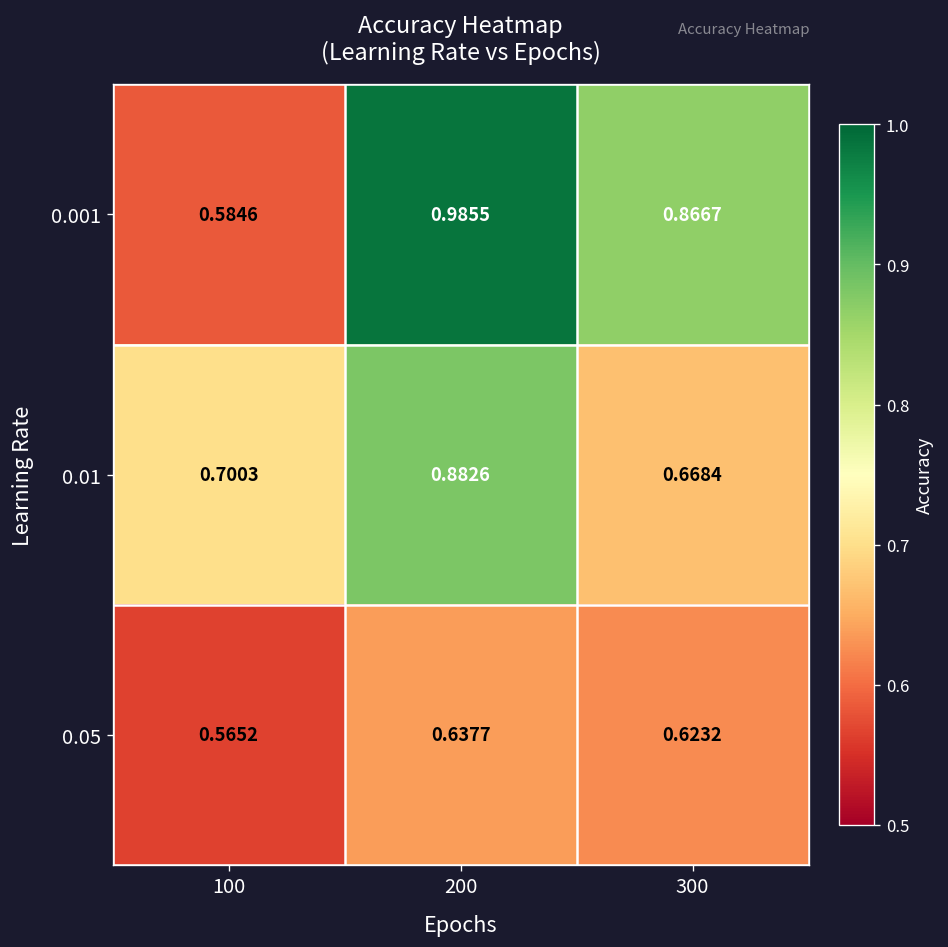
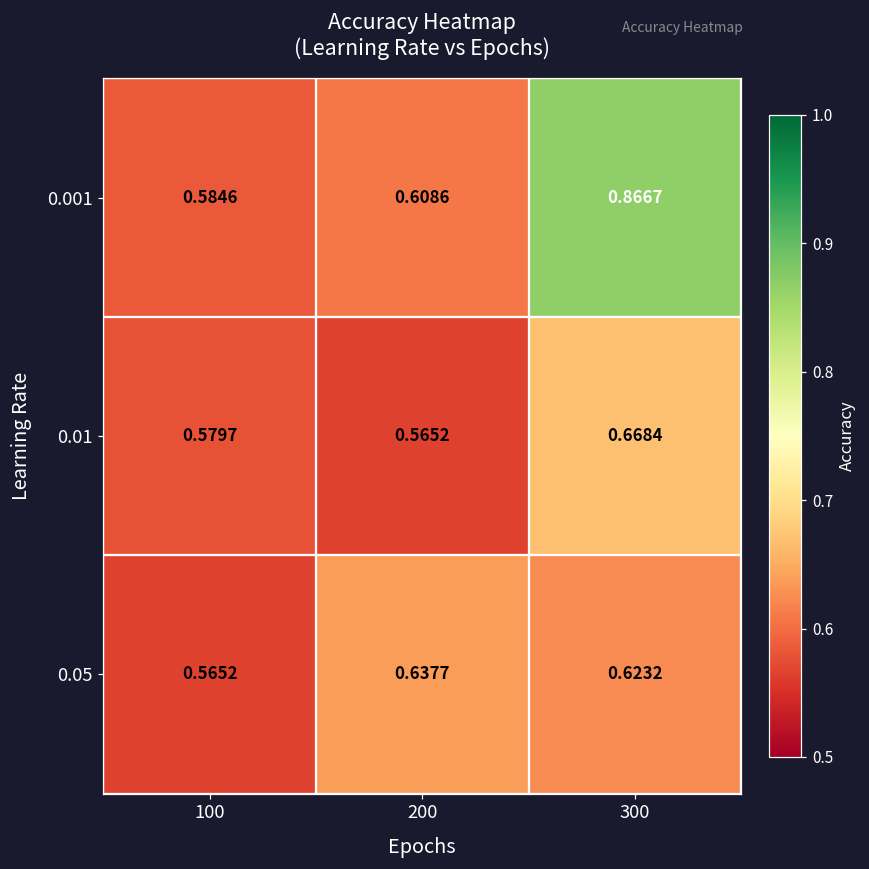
  {
    "0.001": {
      "100": 0.5846,
-     "200": 0.9855,
+     "200": 0.6086,
      "300": 0.8667
    },
    "0.01": {
-     "100": 0.7003,
-     "200": 0.8826,
+     "100": 0.5797,
+     "200": 0.5652,
      "300": 0.6684
    },
    "0.05": {
      "100": 0.5652,
      "200": 0.6377,
      "300": 0.6232
    }
  }
